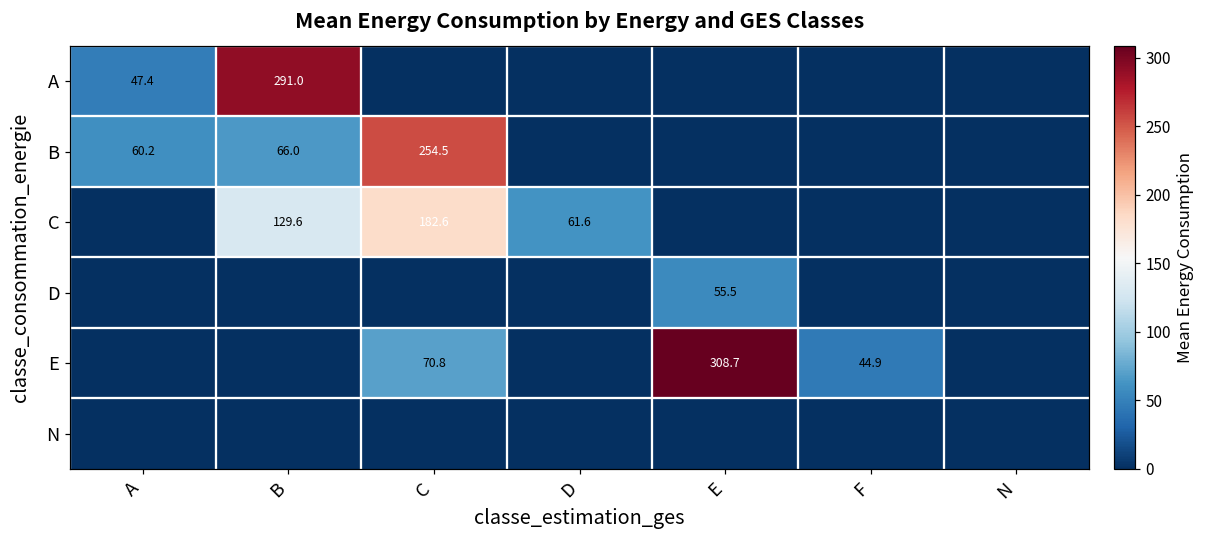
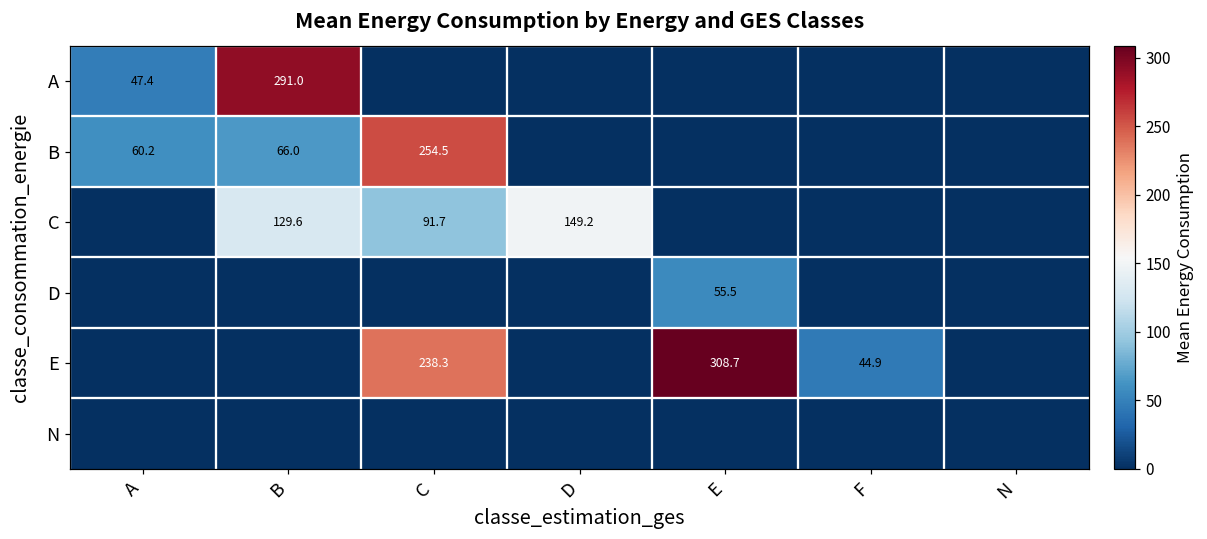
  {
    "A": {
      "A": 47.4,
      "B": 291.0
    },
    "B": {
      "A": 60.2,
      "B": 66.0,
      "C": 254.5
    },
    "C": {
      "B": 129.6,
-     "C": 182.6,
-     "D": 61.6
+     "C": 91.7,
+     "D": 149.2
    },
    "D": {
      "E": 55.5
    },
    "E": {
-     "C": 70.8,
+     "C": 238.3,
      "E": 308.7,
      "F": 44.9
    }
  }
